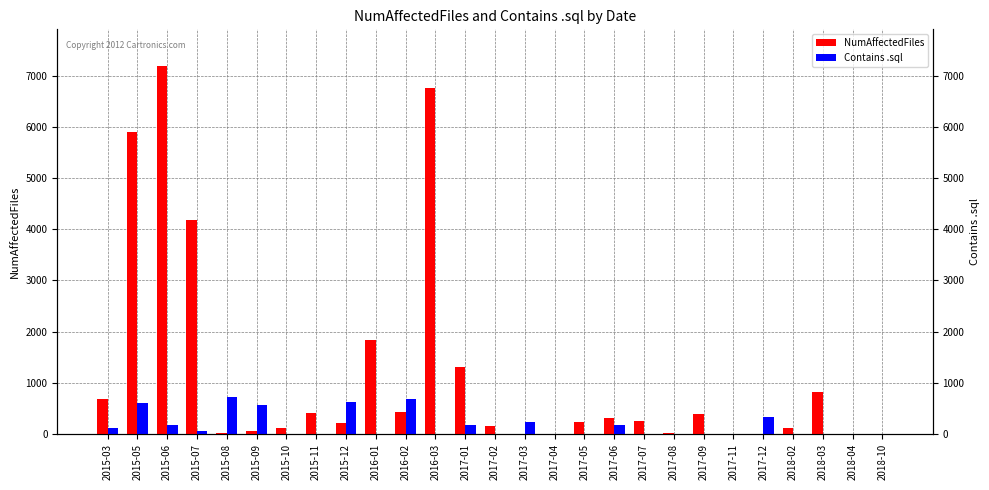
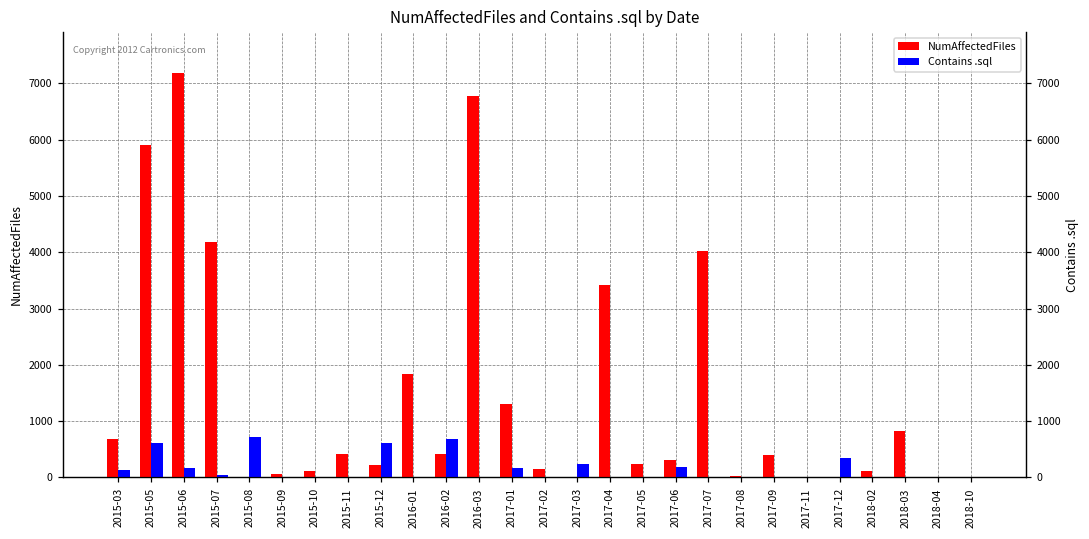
  {
    "NumAffectedFiles": {
      "2015-03": 700,
      "2015-05": 5900,
      "2015-07": 4200,
      "2015-09": 100,
      "2015-10": 100,
      "2015-11": 400,
      "2015-12": 200,
      "2016-01": 1800,
      "2016-02": 400,
      "2016-03": 6800,
      "2017-01": 1300,
      "2017-02": 100,
-     "2017-04": 0,
+     "2017-04": 3400,
      "2017-05": 200,
      "2017-06": 300,
-     "2017-07": 300,
+     "2017-07": 4000,
      "2017-09": 400,
      "2018-02": 100,
      "2018-03": 800
    },
    "Contains .sql": {
      "2015-03": 100,
      "2015-05": 600,
      "2015-06": 200,
      "2015-07": 100,
      "2015-08": 700,
-     "2015-09": 600,
+     "2015-09": 0,
      "2015-10": 0,
      "2015-12": 600,
      "2016-01": 0,
      "2016-02": 700,
      "2017-01": 200,
      "2017-03": 200,
      "2017-04": 0,
      "2017-05": 0,
      "2017-06": 200,
      "2017-07": 0,
      "2017-08": 0,
      "2017-09": 0,
      "2017-11": 0,
      "2017-12": 300,
      "2018-02": 0,
      "2018-04": 0,
      "2018-10": 0
    }
  }
